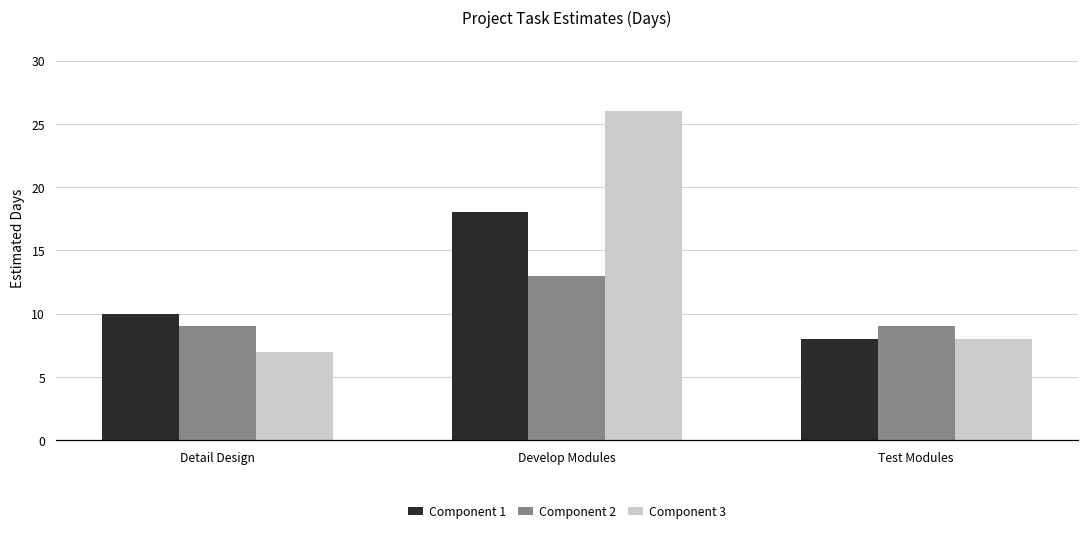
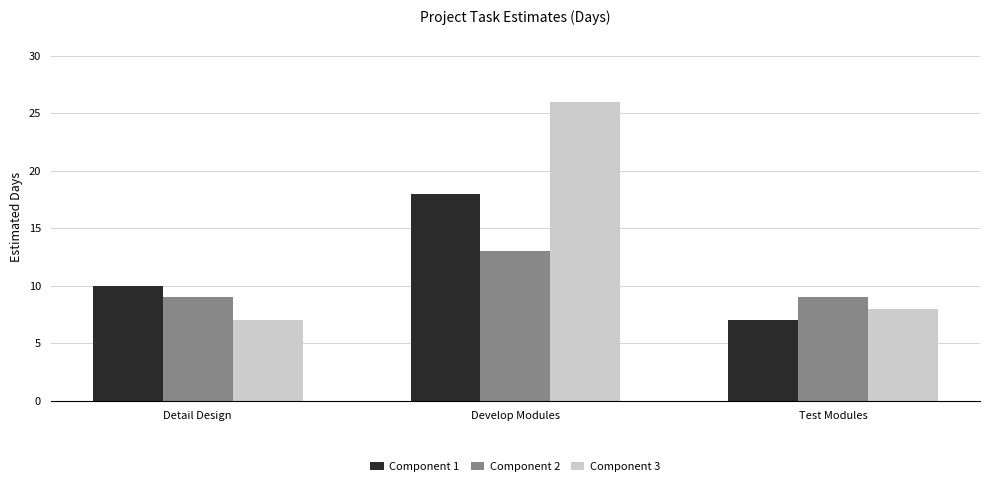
  {
    "Component 1": {
      "Detail Design": 10,
      "Develop Modules": 18,
-     "Test Modules": 8
+     "Test Modules": 7
    },
    "Component 2": {
      "Detail Design": 9,
      "Develop Modules": 13,
      "Test Modules": 9
    },
    "Component 3": {
      "Detail Design": 7,
      "Develop Modules": 26,
      "Test Modules": 8
    }
  }
